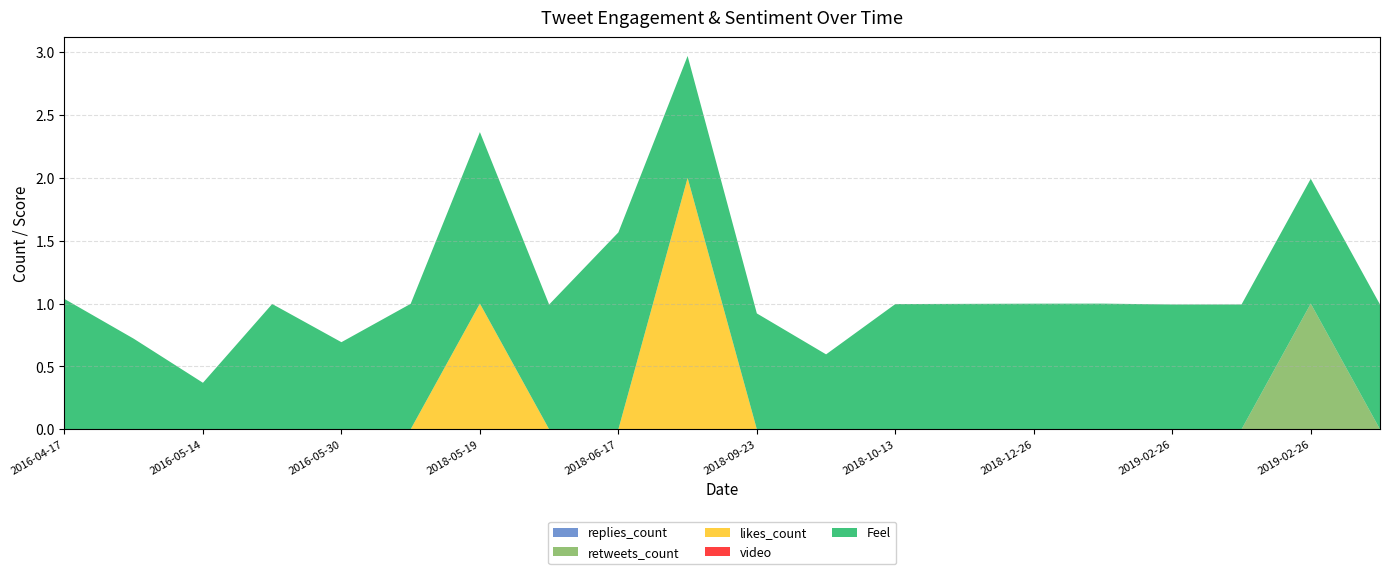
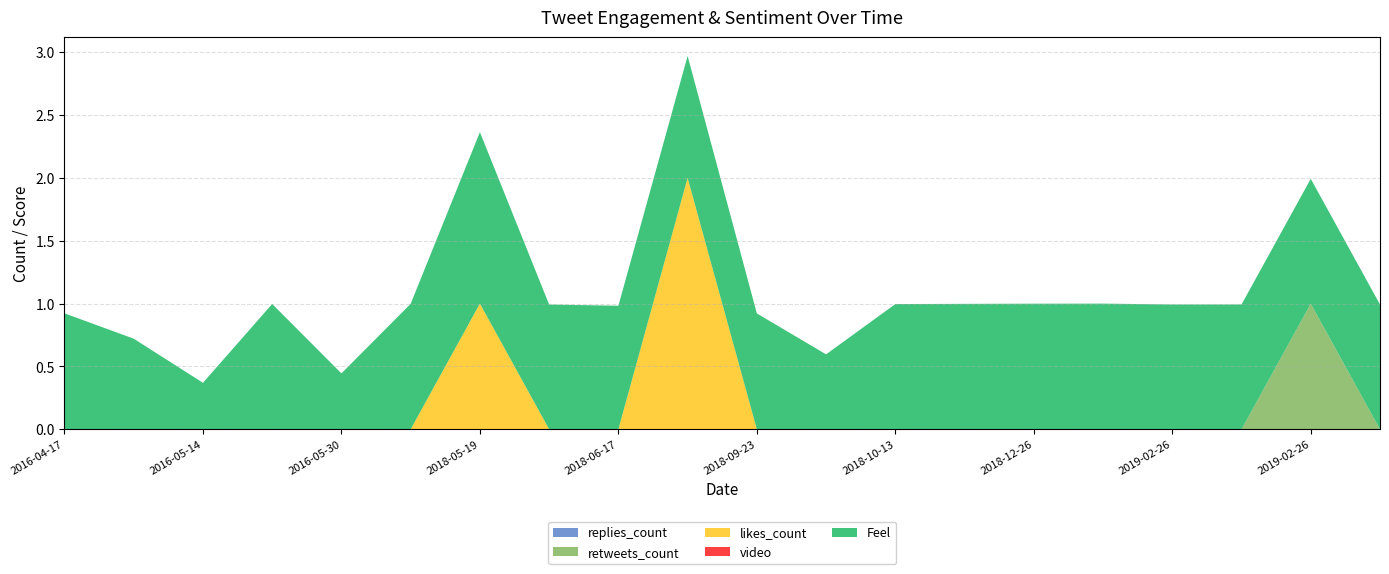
  {
    "Feel": {
-     "2016-04-17": 1.04,
+     "2016-04-17": 0.92,
      "2016-05-14": 0.37,
-     "2016-05-30": 0.69,
+     "2016-05-30": 0.44,
      "2018-05-19": 1.36,
-     "2018-06-17": 1.57,
+     "2018-06-17": 0.98,
      "2018-09-23": 0.92,
      "2018-10-13": 1.00
    }
  }
